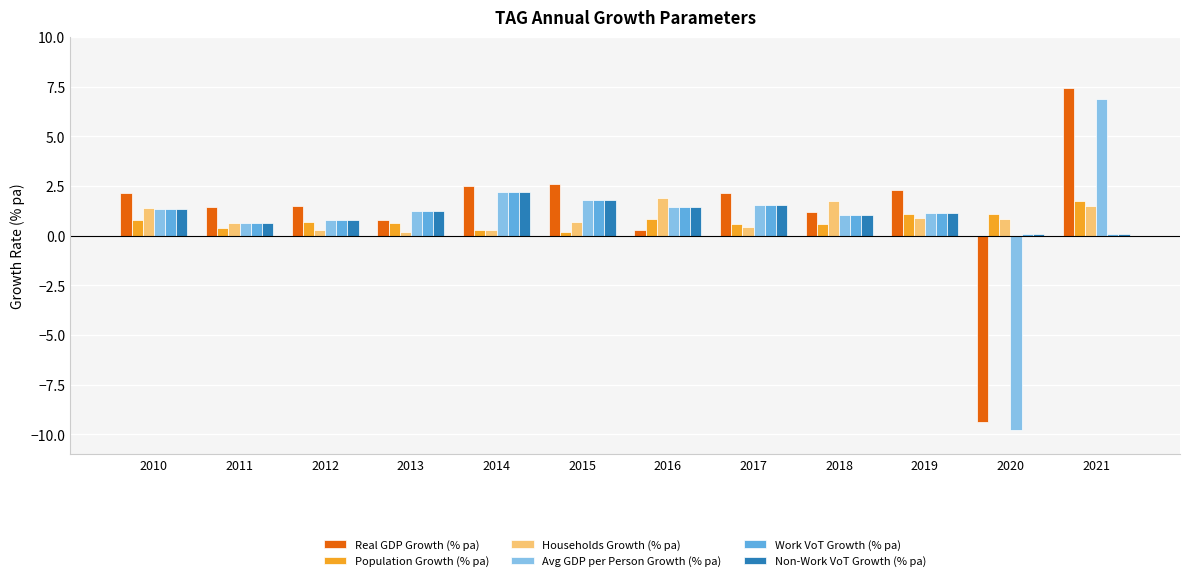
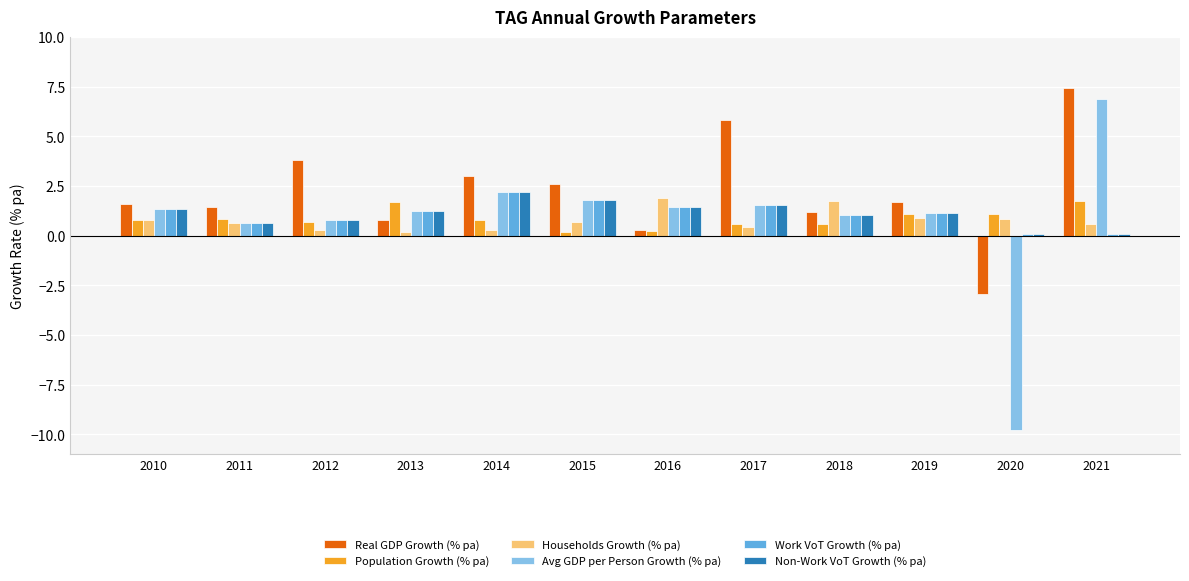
  {
    "Real GDP Growth (% pa)": {
-     "2010": 2.1,
+     "2010": 1.6,
      "2011": 1.5,
-     "2012": 1.5,
+     "2012": 3.8,
      "2013": 0.8,
-     "2014": 2.5,
+     "2014": 3.0,
      "2015": 2.6,
      "2016": 0.3,
-     "2017": 2.1,
+     "2017": 5.8,
      "2018": 1.2,
-     "2019": 2.3,
-     "2020": -9.4,
+     "2019": 1.7,
+     "2020": -3.0,
      "2021": 7.5
    },
    "Population Growth (% pa)": {
      "2010": 0.8,
-     "2011": 0.4,
+     "2011": 0.8,
      "2012": 0.7,
-     "2013": 0.6,
-     "2014": 0.3,
+     "2013": 1.7,
+     "2014": 0.8,
      "2015": 0.2,
-     "2016": 0.8,
+     "2016": 0.3,
      "2017": 0.6,
      "2018": 0.6,
      "2019": 1.1,
      "2020": 1.1,
      "2021": 1.8
    },
    "Households Growth (% pa)": {
-     "2010": 1.4,
+     "2010": 0.8,
      "2011": 0.6,
      "2012": 0.3,
      "2013": 0.2,
      "2014": 0.3,
      "2015": 0.7,
      "2016": 1.9,
      "2017": 0.4,
      "2018": 1.7,
      "2019": 0.9,
      "2020": 0.8,
-     "2021": 1.5
+     "2021": 0.6
    },
    "Non-Work VoT Growth (% pa)": {
      "2010": 1.3,
      "2011": 0.6,
      "2012": 0.8,
      "2013": 1.3,
      "2014": 2.2,
      "2015": 1.8,
      "2016": 1.4,
      "2017": 1.5,
      "2018": 1.0,
      "2019": 1.1
    }
  }
